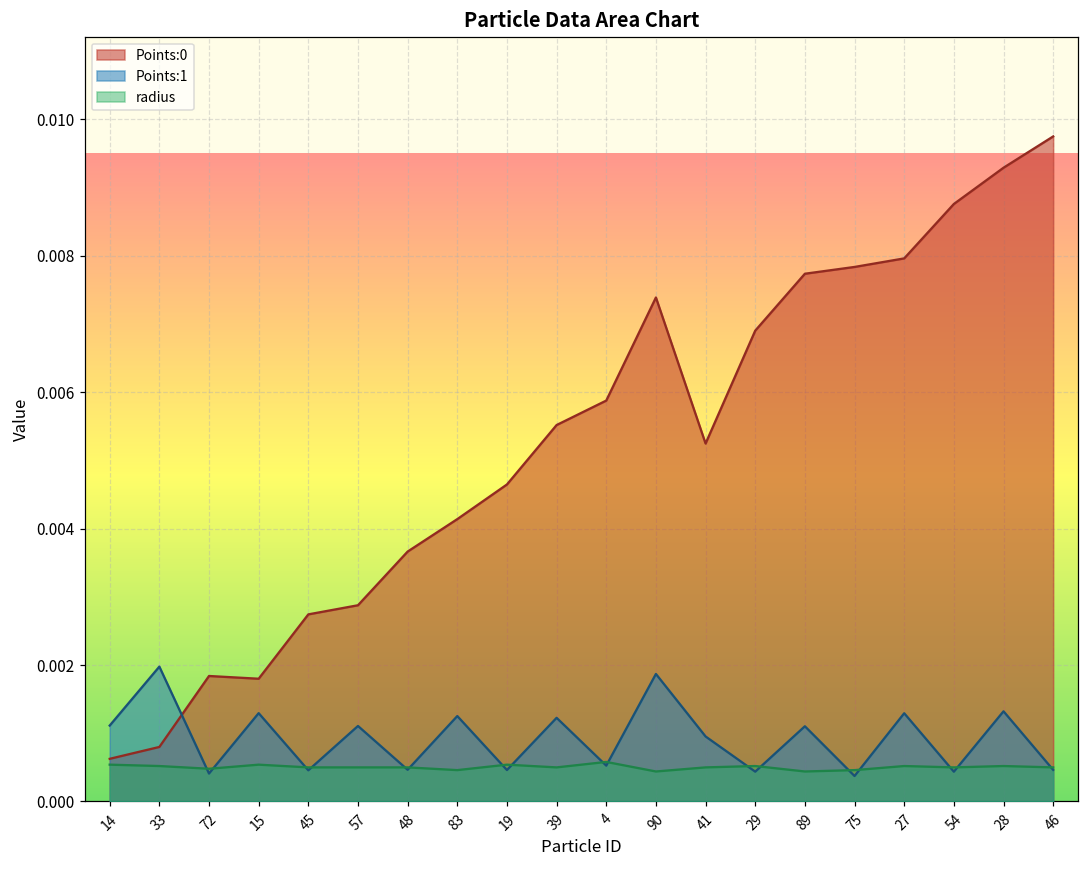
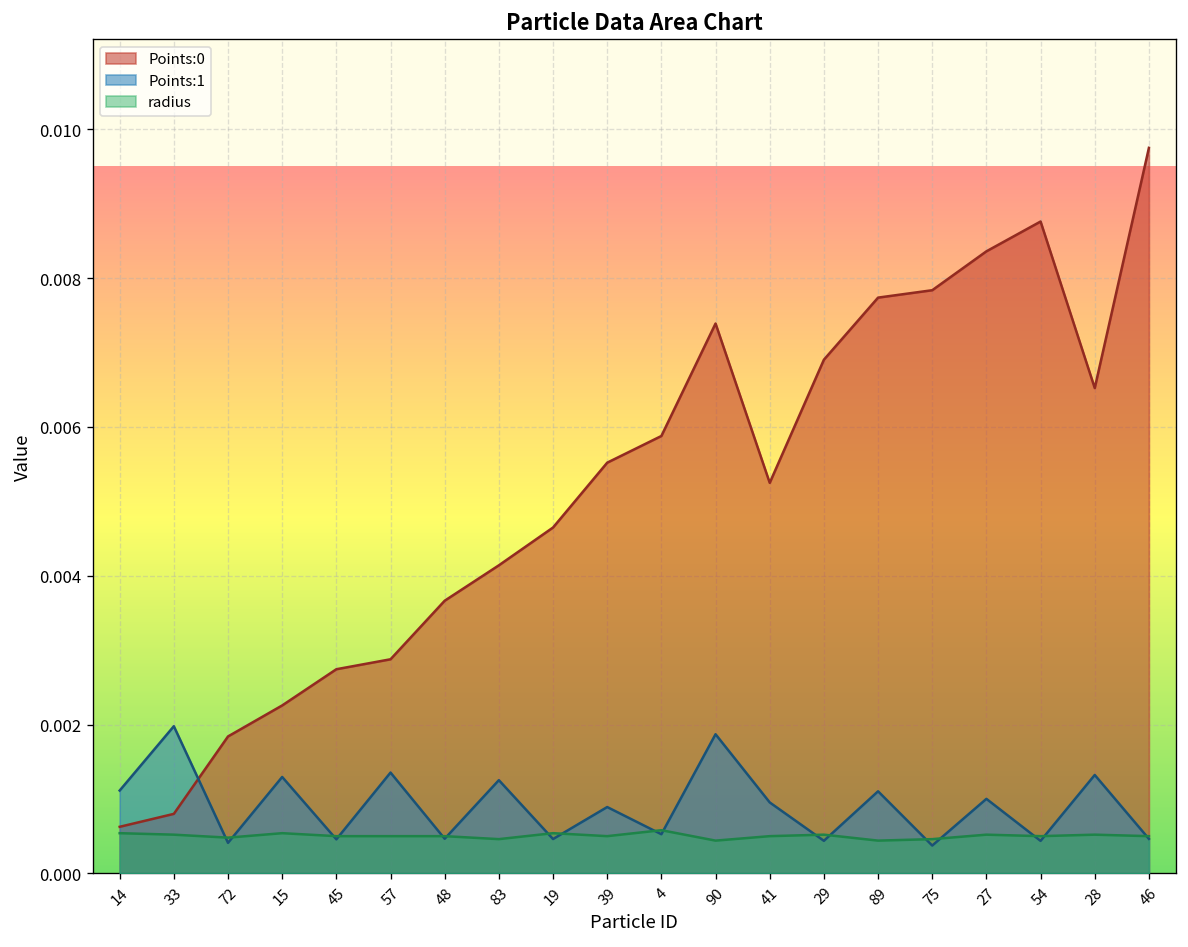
  {
    "Points:0": {
      "14": 0.0006,
      "33": 0.0008,
      "72": 0.0018,
-     "15": 0.0018,
+     "15": 0.0023,
      "45": 0.0027,
      "57": 0.0029,
      "48": 0.0037,
      "83": 0.0041,
      "19": 0.0046,
      "39": 0.0055,
      "4": 0.0059,
      "90": 0.0074,
      "41": 0.0052,
      "29": 0.0069,
      "89": 0.0077,
      "75": 0.0078,
-     "27": 0.0080,
+     "27": 0.0084,
      "54": 0.0088,
-     "28": 0.0093,
+     "28": 0.0065,
      "46": 0.0098
    },
    "Points:1": {
      "14": 0.0011,
      "33": 0.0020,
      "72": 0.0004,
      "15": 0.0013,
      "45": 0.0005,
-     "57": 0.0011,
+     "57": 0.0014,
      "83": 0.0013,
      "19": 0.0005,
-     "39": 0.0012,
+     "39": 0.0009,
      "4": 0.0005,
      "90": 0.0019,
      "41": 0.0010,
      "29": 0.0004,
      "89": 0.0011,
      "75": 0.0004,
-     "27": 0.0013,
+     "27": 0.0010,
      "54": 0.0004,
      "28": 0.0013
    },
    "radius": {
      "14": 0.0005,
      "33": 0.0005,
      "72": 0.0005,
      "15": 0.0005,
      "45": 0.0005,
      "57": 0.0005,
      "83": 0.0005,
      "19": 0.0005,
      "39": 0.0005,
      "4": 0.0006,
      "90": 0.0004,
      "41": 0.0005,
      "29": 0.0005,
      "89": 0.0004,
      "75": 0.0005,
      "27": 0.0005,
      "54": 0.0005,
      "28": 0.0005
    }
  }
